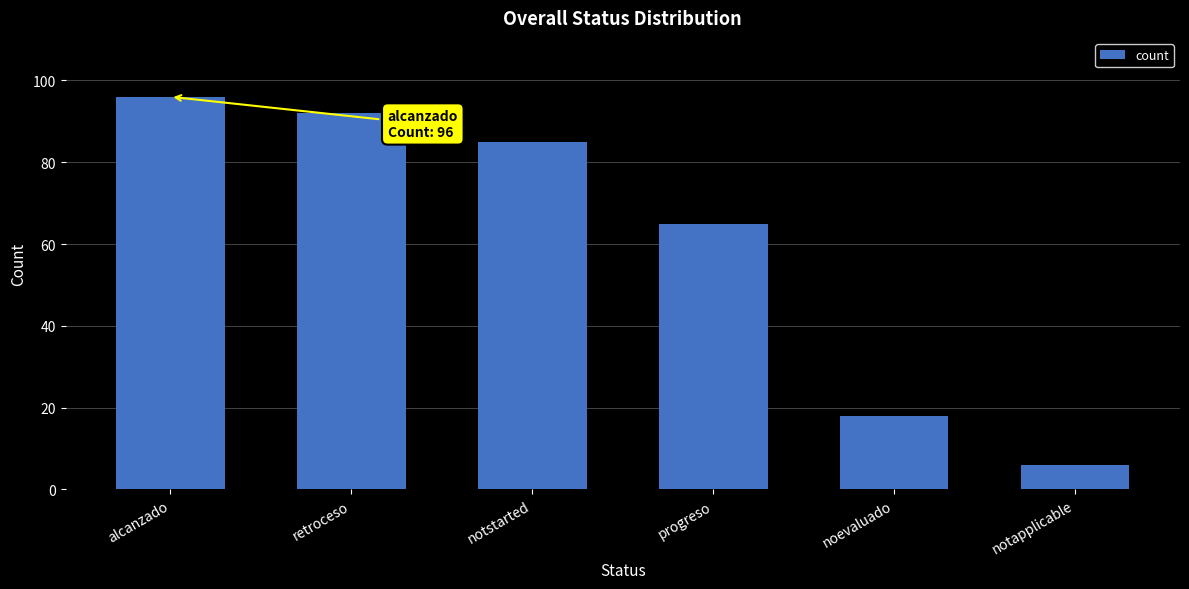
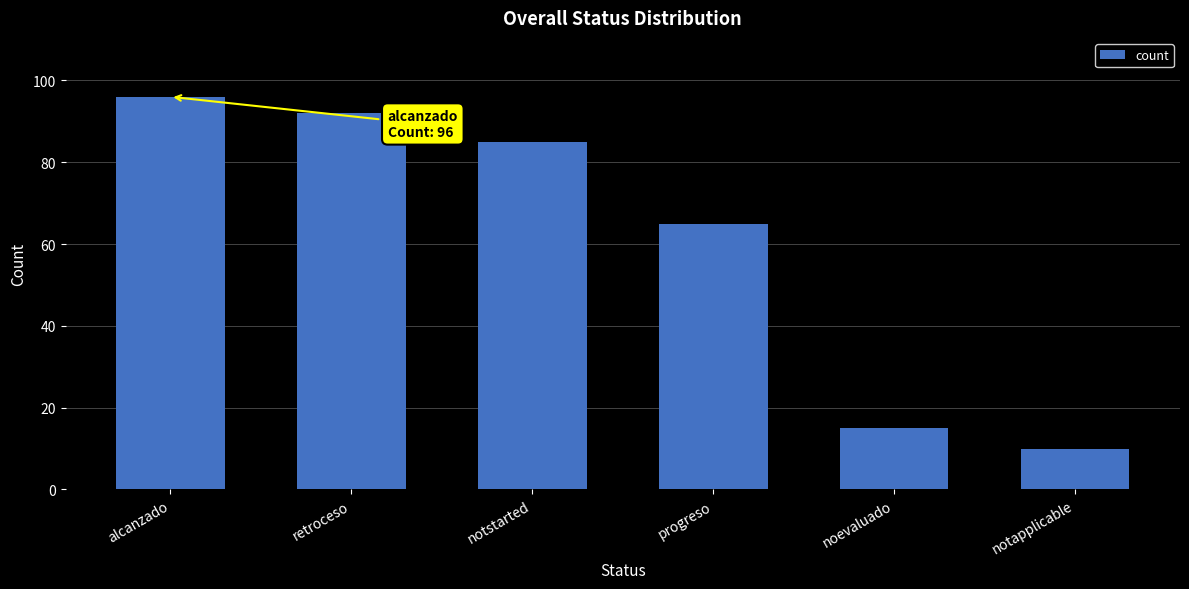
  {
    "alcanzado": 96,
    "notstarted": 85,
    "progreso": 65,
-   "noevaluado": 18,
-   "notapplicable": 6
+   "noevaluado": 15,
+   "notapplicable": 10
  }
